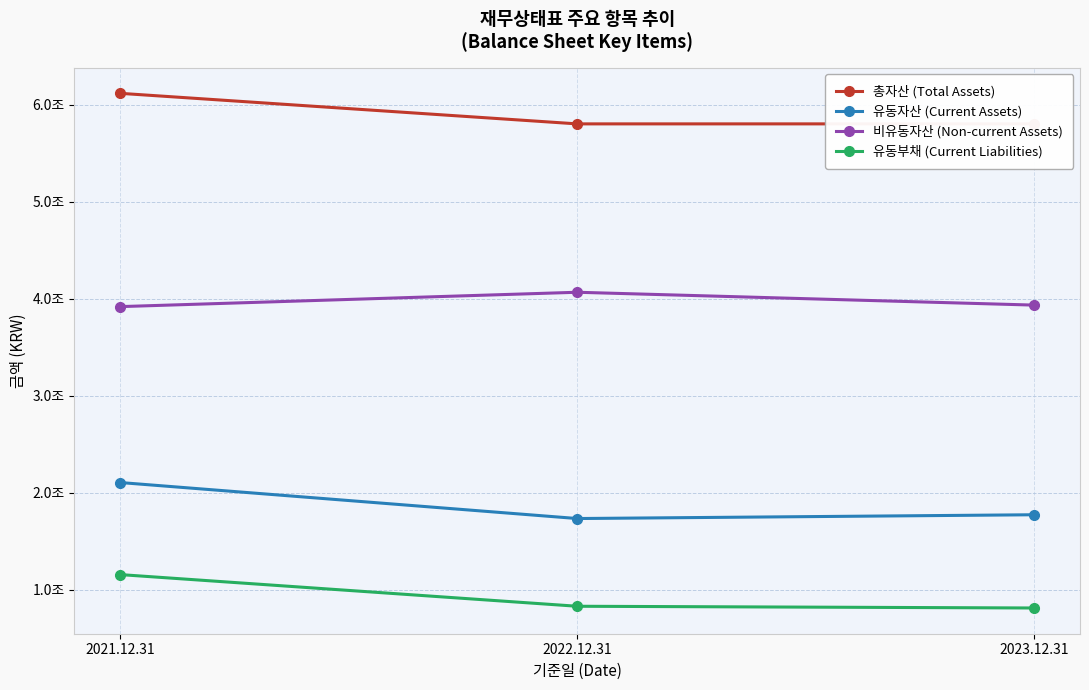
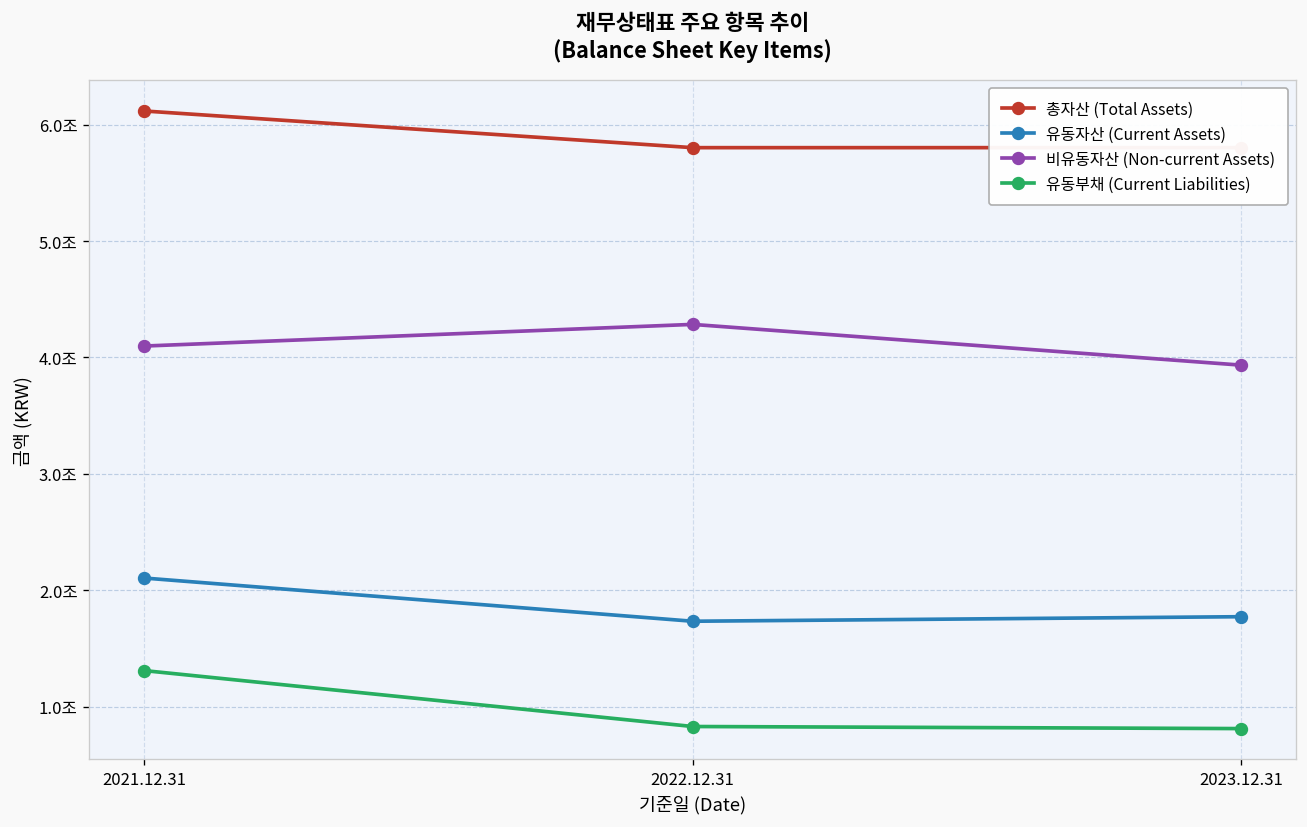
  {
    "총자산 (Total Assets)": {
      "2021.12.31": "6.1조",
      "2022.12.31": "5.8조"
    },
    "유동자산 (Current Assets)": {
      "2021.12.31": "2.1조",
      "2022.12.31": "1.7조",
      "2023.12.31": "1.8조"
    },
    "비유동자산 (Non-current Assets)": {
-     "2021.12.31": "3.9조",
-     "2022.12.31": "4.1조",
+     "2021.12.31": "4.1조",
+     "2022.12.31": "4.3조",
      "2023.12.31": "3.9조"
    },
    "유동부채 (Current Liabilities)": {
-     "2021.12.31": "1.2조",
+     "2021.12.31": "1.3조",
      "2022.12.31": "0.8조",
      "2023.12.31": "0.8조"
    }
  }
